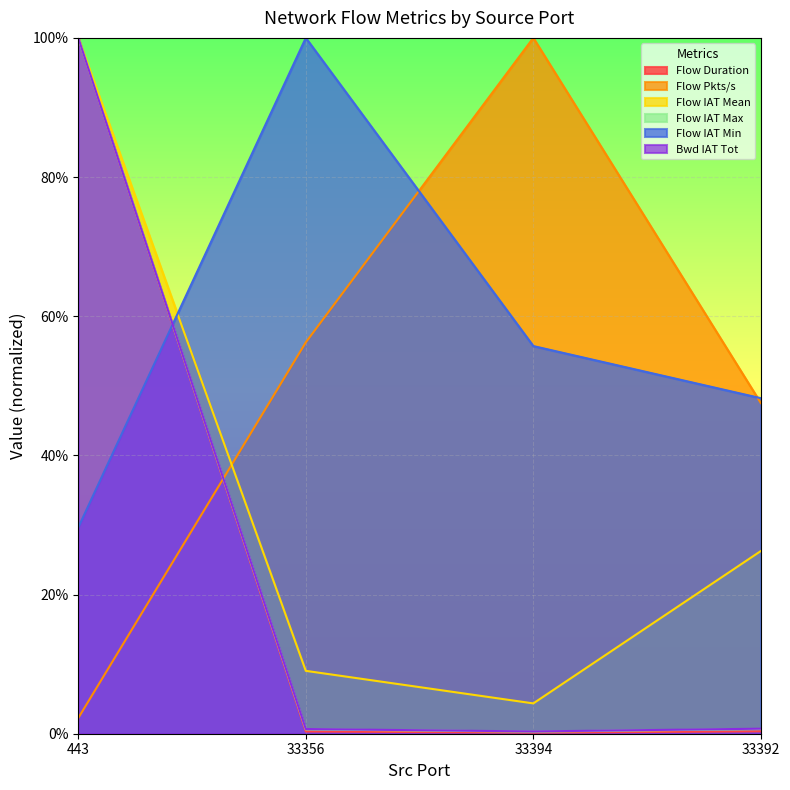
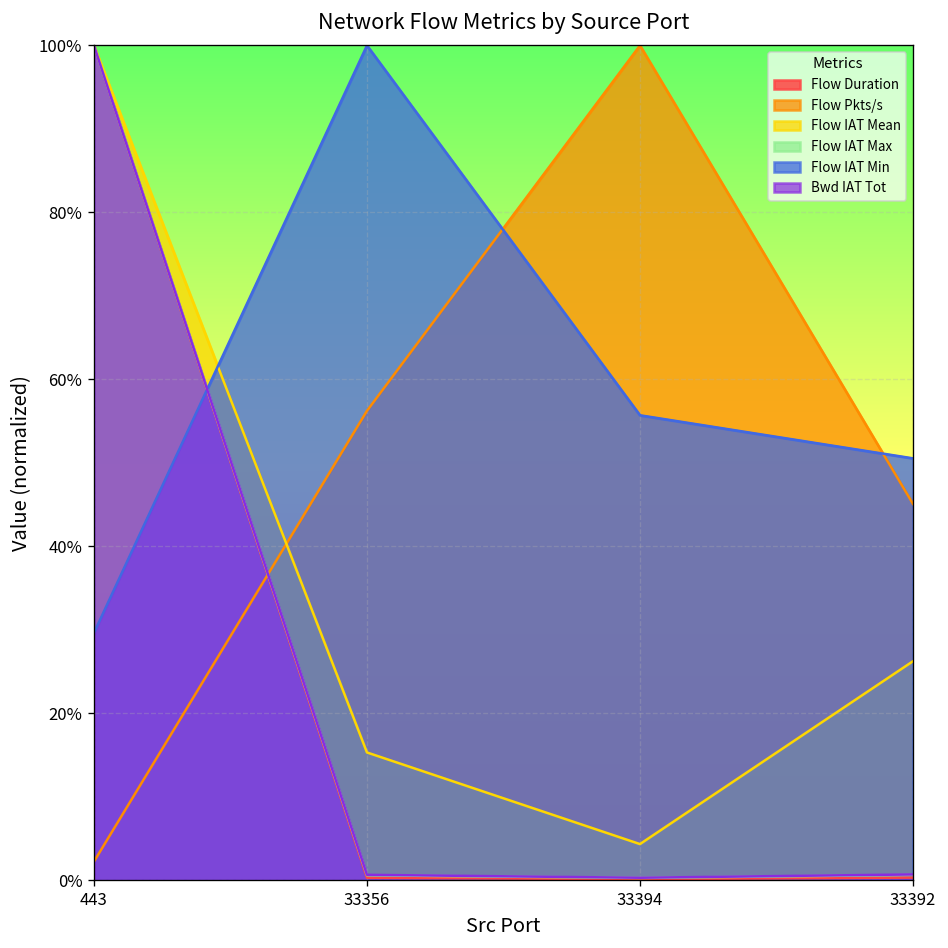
  {
    "Flow Pkts/s": {
      "443": "2%",
      "33356": "56%",
      "33394": "100%",
-     "33392": "48%"
+     "33392": "45%"
    },
    "Flow IAT Mean": {
-     "33356": "9%",
+     "33356": "15%",
      "33394": "4%",
      "33392": "26%"
    },
    "Flow IAT Min": {
      "443": "30%",
      "33356": "100%",
      "33394": "56%",
-     "33392": "48%"
+     "33392": "51%"
    },
    "Bwd IAT Tot": {
      "33392": "1%"
    }
  }
